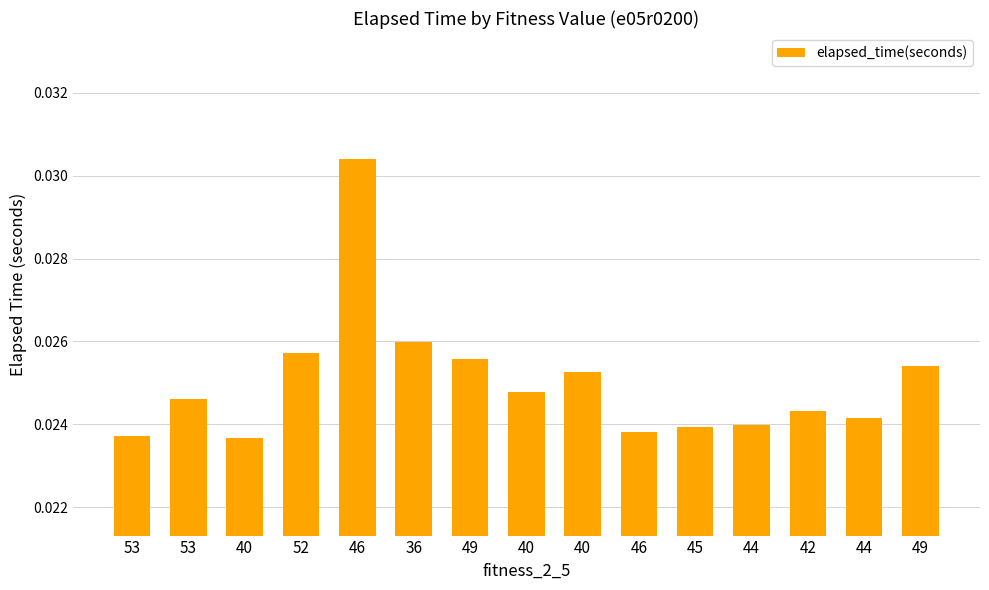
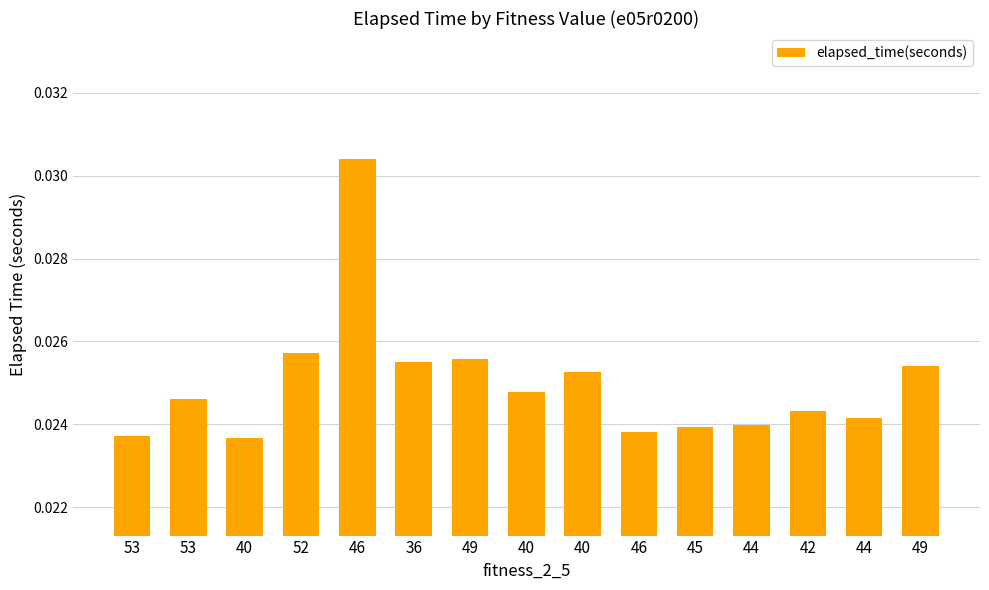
  {
    "52": 0.0257,
-   "36": 0.0260,
+   "36": 0.0255,
    "45": 0.0239,
    "42": 0.0243
  }
